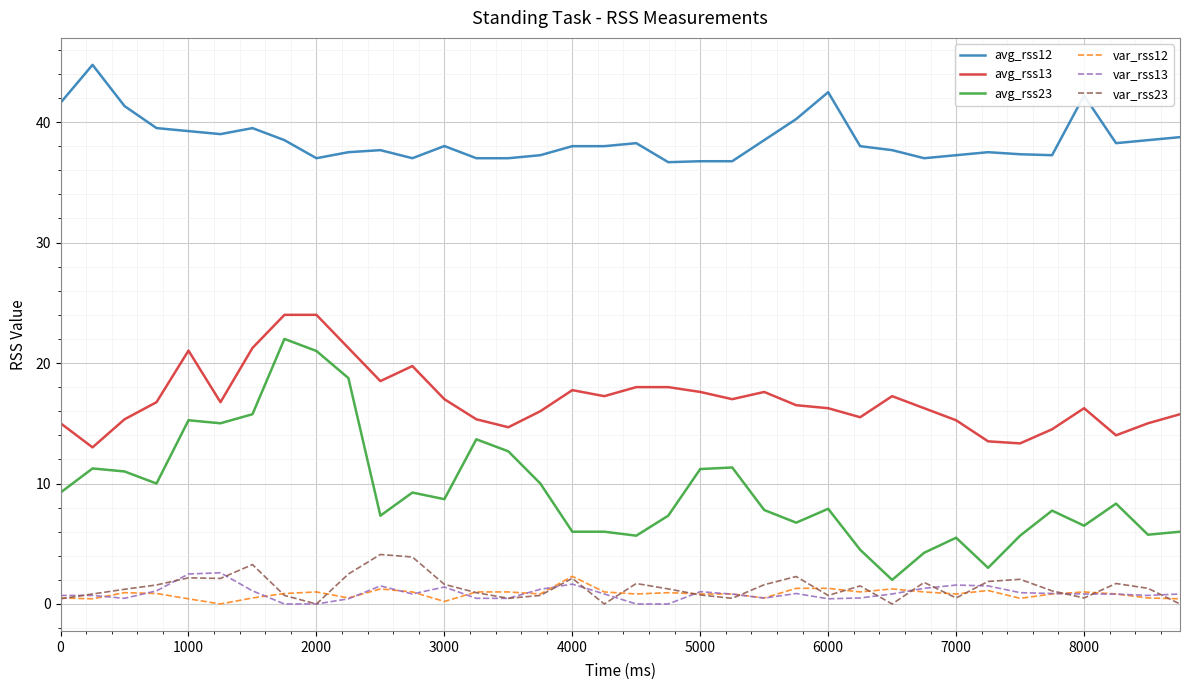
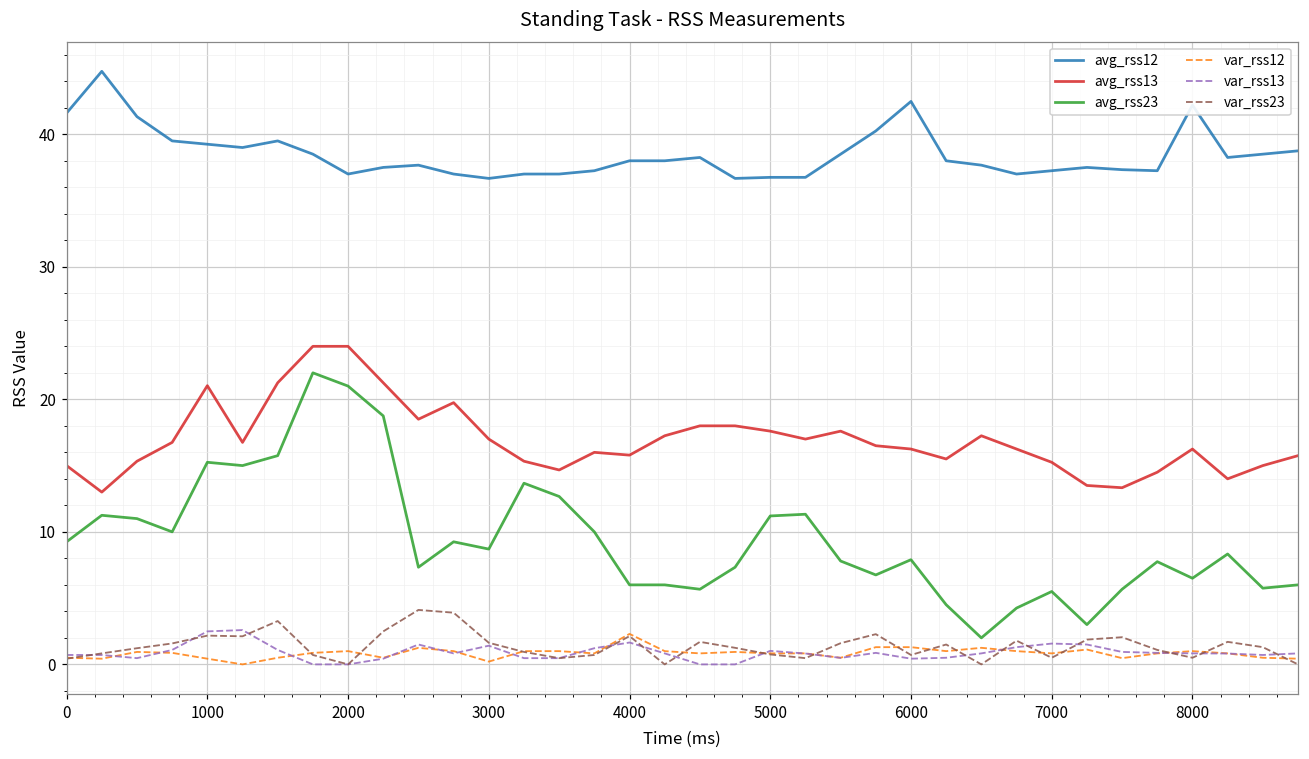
  {
    "avg_rss12": {
      "0": 41.6,
      "1000": 39.3,
      "2000": 37.0,
-     "3000": 38.0,
+     "3000": 36.7,
      "4000": 38.0,
      "5000": 36.8,
      "6000": 42.5,
      "7000": 37.3
    },
    "avg_rss13": {
      "0": 15.0,
      "1000": 21.0,
      "2000": 24.0,
      "3000": 17.0,
-     "4000": 17.8,
+     "4000": 15.8,
      "5000": 17.6,
      "6000": 16.3,
      "7000": 15.3,
      "8000": 16.3
    },
    "avg_rss23": {
      "0": 9.3,
      "1000": 15.3,
      "2000": 21.0,
      "3000": 8.7,
      "4000": 6.0,
      "5000": 11.2,
      "6000": 7.9,
      "7000": 5.5,
      "8000": 6.5
    },
    "var_rss12": {
      "1000": 0.4,
      "2000": 1.0,
      "3000": 0.2,
      "6000": 1.3,
      "7000": 0.8
    },
    "var_rss13": {
      "0": 0.7,
      "1000": 2.5,
      "3000": 1.4,
      "4000": 1.7,
      "6000": 0.4,
      "7000": 1.6
    },
    "var_rss23": {
      "1000": 2.2,
      "3000": 1.6,
      "6000": 0.7,
      "7000": 0.5,
      "8000": 0.5
    }
  }
